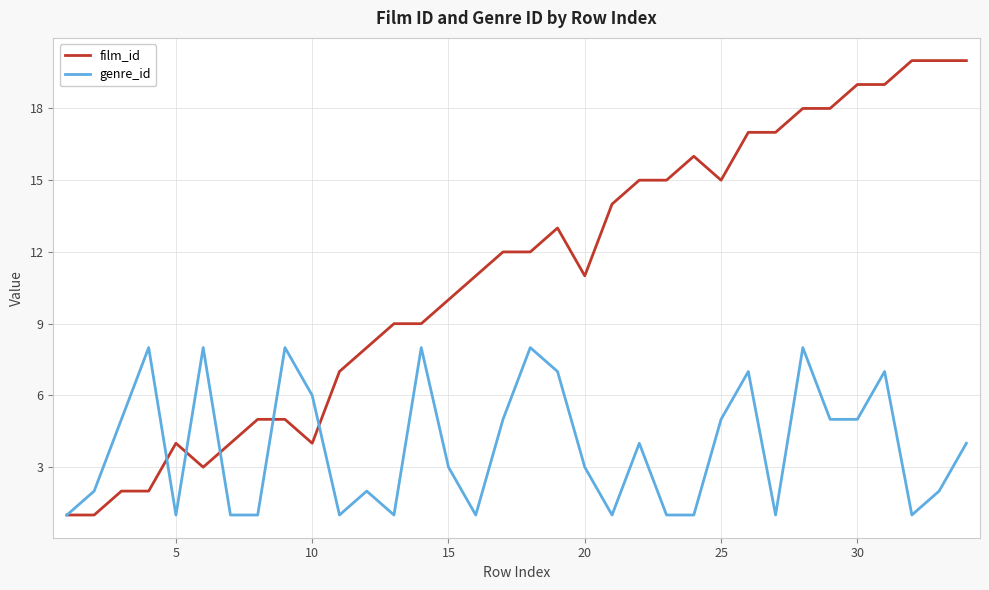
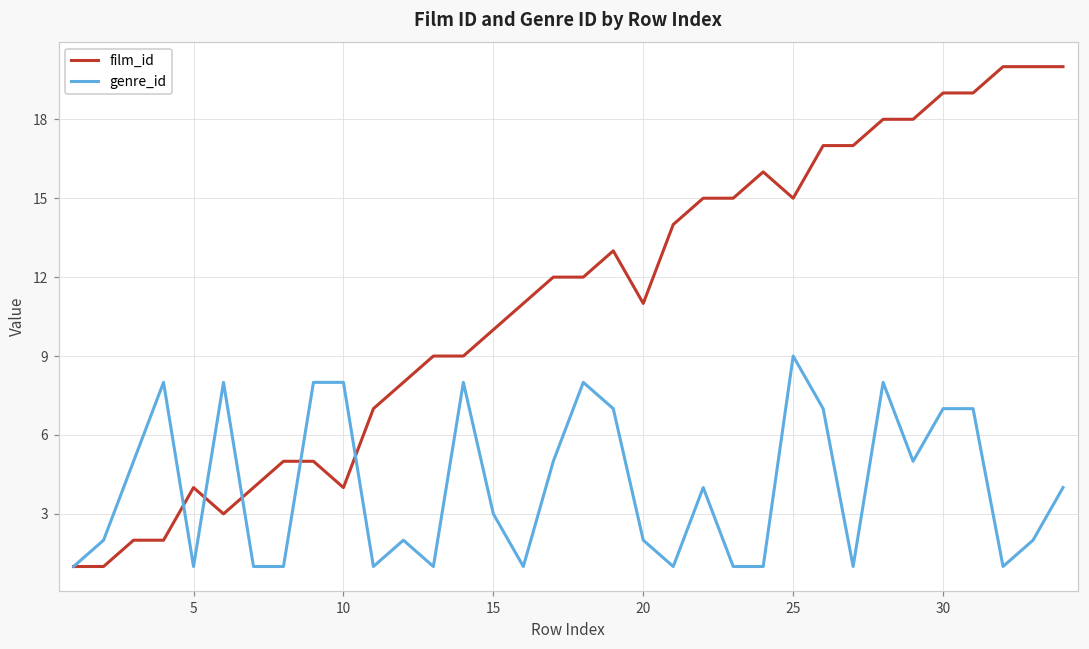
  {
    "film_id": {
      "5": 4,
      "10": 4,
      "15": 10,
      "20": 11,
      "25": 15,
      "30": 19
    },
    "genre_id": {
      "5": 1,
-     "10": 6,
+     "10": 8,
      "15": 3,
-     "20": 3,
-     "25": 5,
-     "30": 5
+     "20": 2,
+     "25": 9,
+     "30": 7
    }
  }
